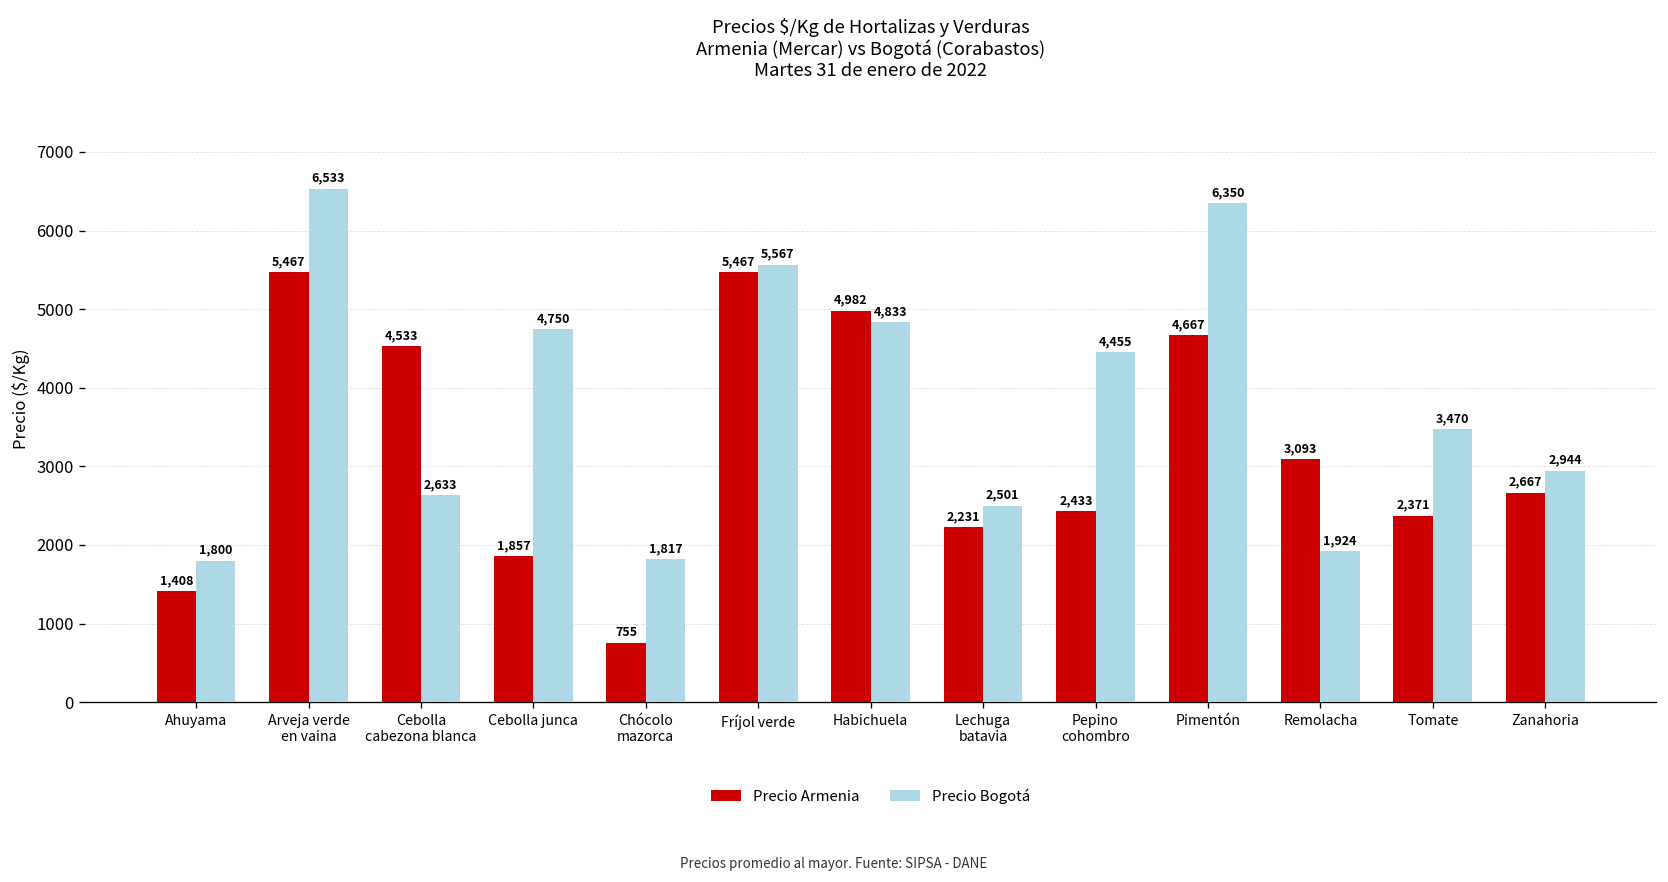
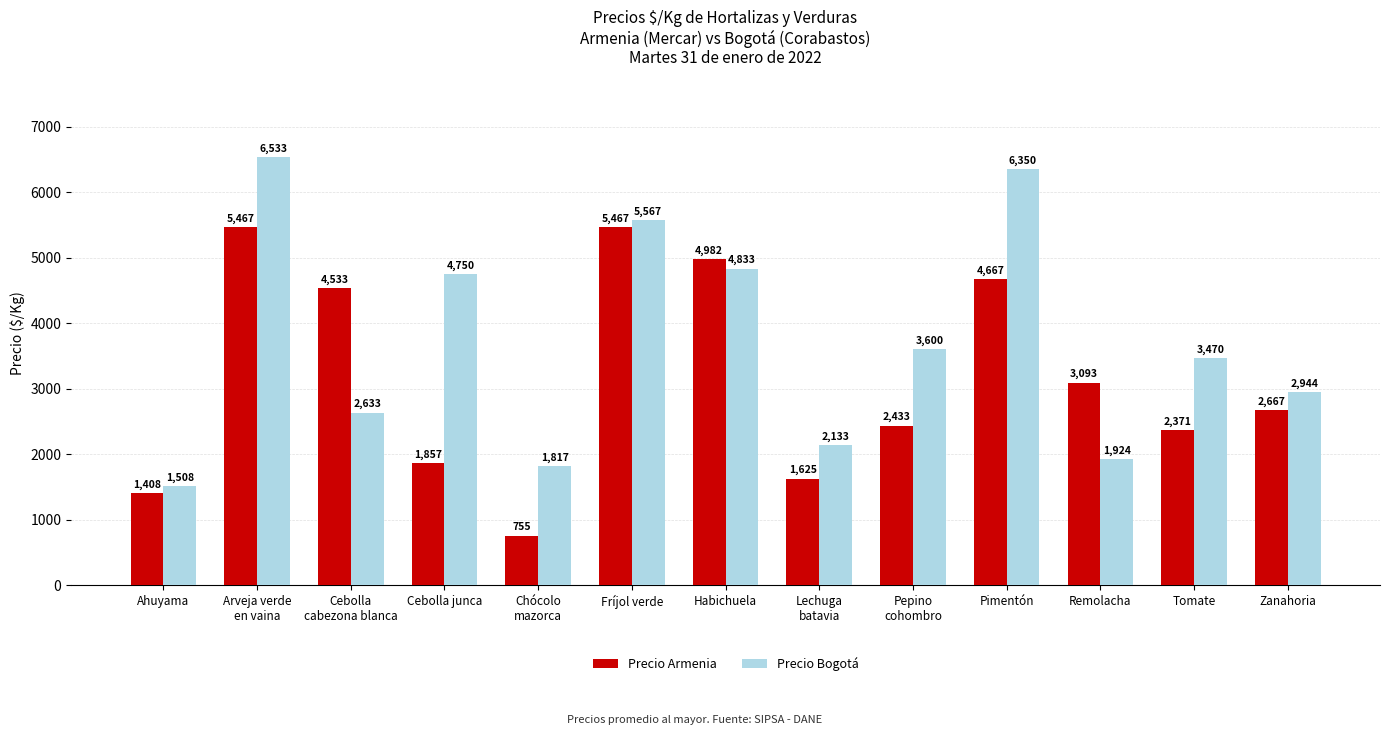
  {
    "Precio Armenia": {
      "Ahuyama": "1,408",
      "Arveja verde en vaina": "5,467",
      "Cebolla cabezona blanca": "4,533",
      "Cebolla junca": "1,857",
      "Chócolo mazorca": "755",
      "Fríjol verde": "5,467",
      "Habichuela": "4,982",
-     "Lechuga batavia": "2,231",
+     "Lechuga batavia": "1,625",
      "Pepino cohombro": "2,433",
      "Pimentón": "4,667",
      "Remolacha": "3,093",
      "Tomate": "2,371",
      "Zanahoria": "2,667"
    },
    "Precio Bogotá": {
-     "Ahuyama": "1,800",
+     "Ahuyama": "1,508",
      "Arveja verde en vaina": "6,533",
      "Cebolla cabezona blanca": "2,633",
      "Cebolla junca": "4,750",
      "Chócolo mazorca": "1,817",
      "Fríjol verde": "5,567",
      "Habichuela": "4,833",
-     "Lechuga batavia": "2,501",
-     "Pepino cohombro": "4,455",
+     "Lechuga batavia": "2,133",
+     "Pepino cohombro": "3,600",
      "Pimentón": "6,350",
      "Remolacha": "1,924",
      "Tomate": "3,470",
      "Zanahoria": "2,944"
    }
  }
